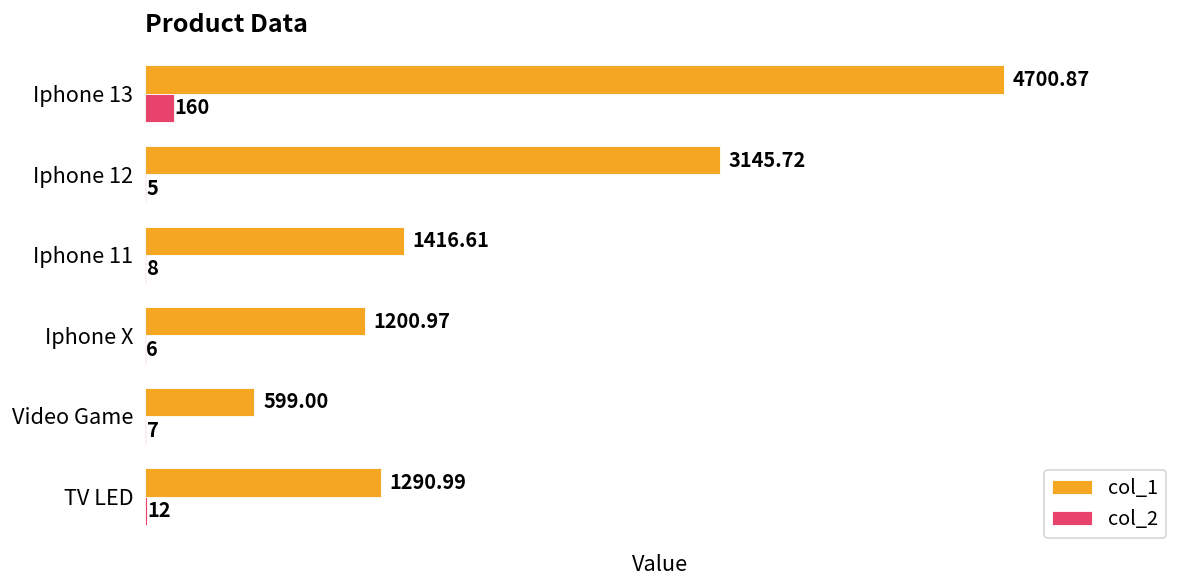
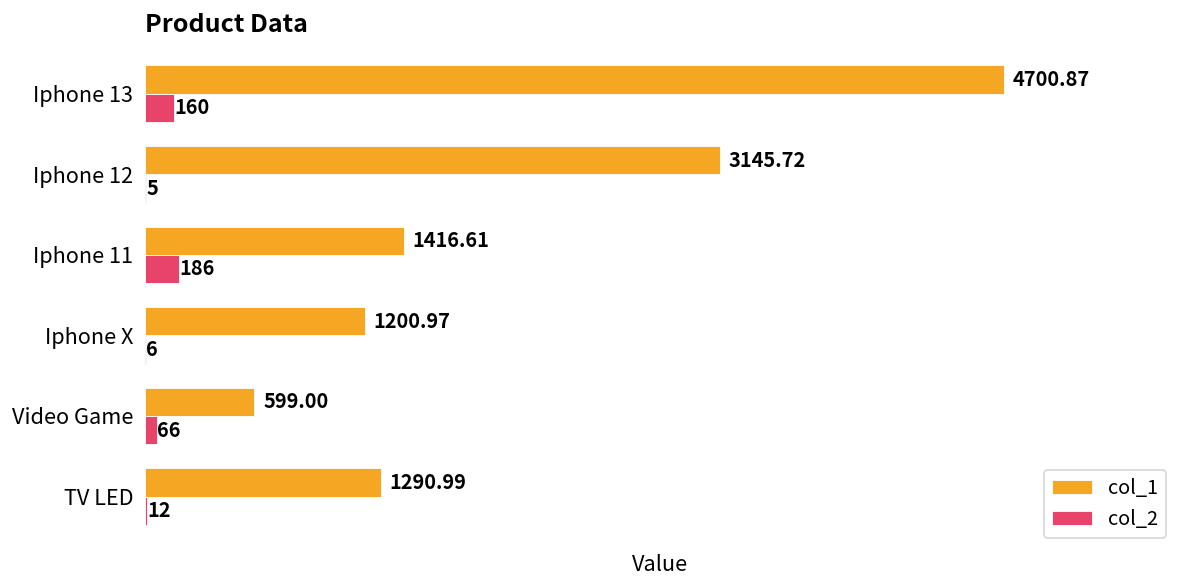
  {
    "col_1": {
      "Iphone 13": 4700.87,
      "Iphone 12": 3145.72,
      "Iphone 11": 1416.61,
      "Iphone X": 1200.97,
      "Video Game": 599.00,
      "TV LED": 1290.99
    },
    "col_2": {
      "Iphone 13": 160,
      "Iphone 12": 5,
-     "Iphone 11": 8,
+     "Iphone 11": 186,
      "Iphone X": 6,
-     "Video Game": 7,
+     "Video Game": 66,
      "TV LED": 12
    }
  }
